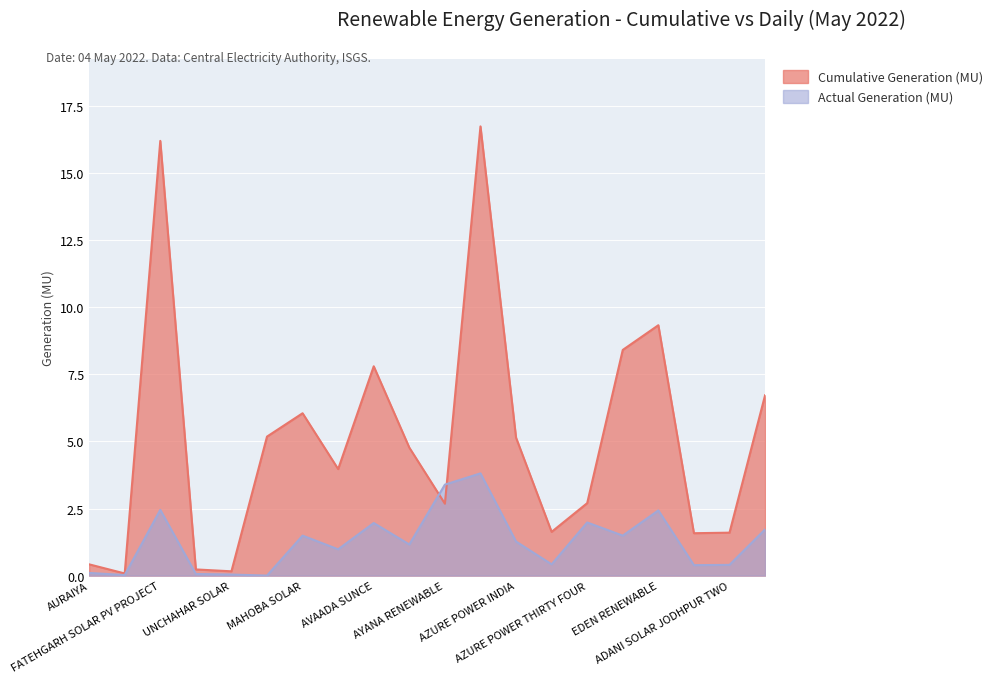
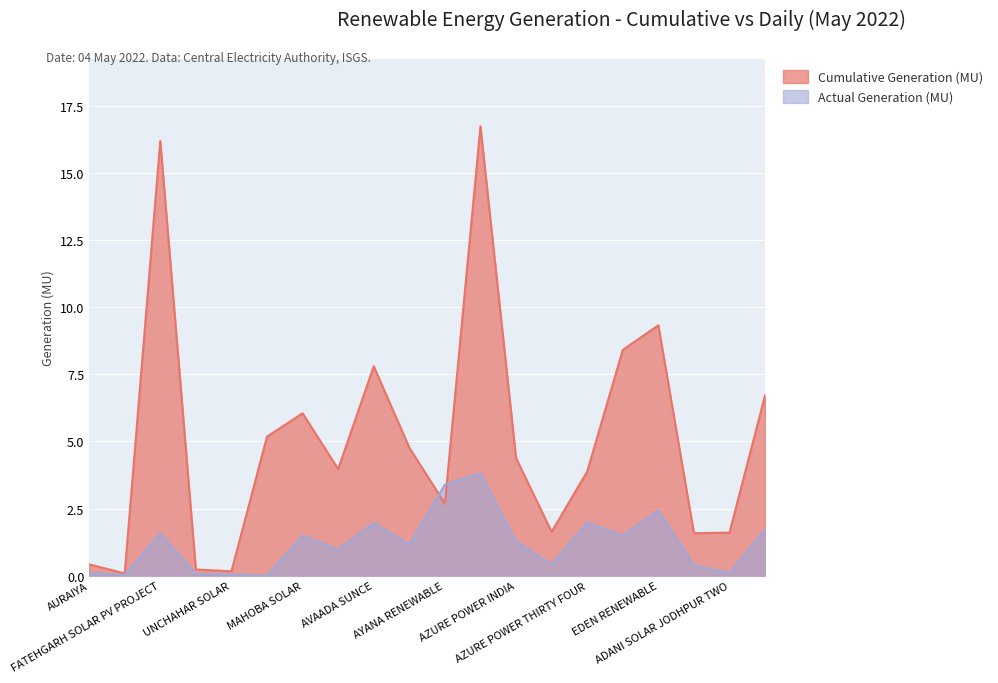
  {
    "Cumulative Generation (MU)": {
      "AURAIYA": 0.4,
      "FATEHGARH SOLAR PV PROJECT": 16.2,
      "UNCHAHAR SOLAR": 0.2,
      "MAHOBA SOLAR": 6.1,
      "AVAADA SUNCE": 7.8,
      "AYANA RENEWABLE": 2.7,
-     "AZURE POWER INDIA": 5.1,
-     "AZURE POWER THIRTY FOUR": 2.7,
+     "AZURE POWER INDIA": 4.4,
+     "AZURE POWER THIRTY FOUR": 3.9,
      "EDEN RENEWABLE": 9.3,
      "ADANI SOLAR JODHPUR TWO": 1.6
    },
    "Actual Generation (MU)": {
      "AURAIYA": 0.1,
-     "FATEHGARH SOLAR PV PROJECT": 2.5,
+     "FATEHGARH SOLAR PV PROJECT": 1.6,
      "UNCHAHAR SOLAR": 0.0,
      "MAHOBA SOLAR": 1.5,
      "AVAADA SUNCE": 2.0,
      "AYANA RENEWABLE": 3.4,
      "AZURE POWER INDIA": 1.3,
      "AZURE POWER THIRTY FOUR": 2.0,
      "EDEN RENEWABLE": 2.4,
-     "ADANI SOLAR JODHPUR TWO": 0.4
+     "ADANI SOLAR JODHPUR TWO": 0.1
    }
  }
